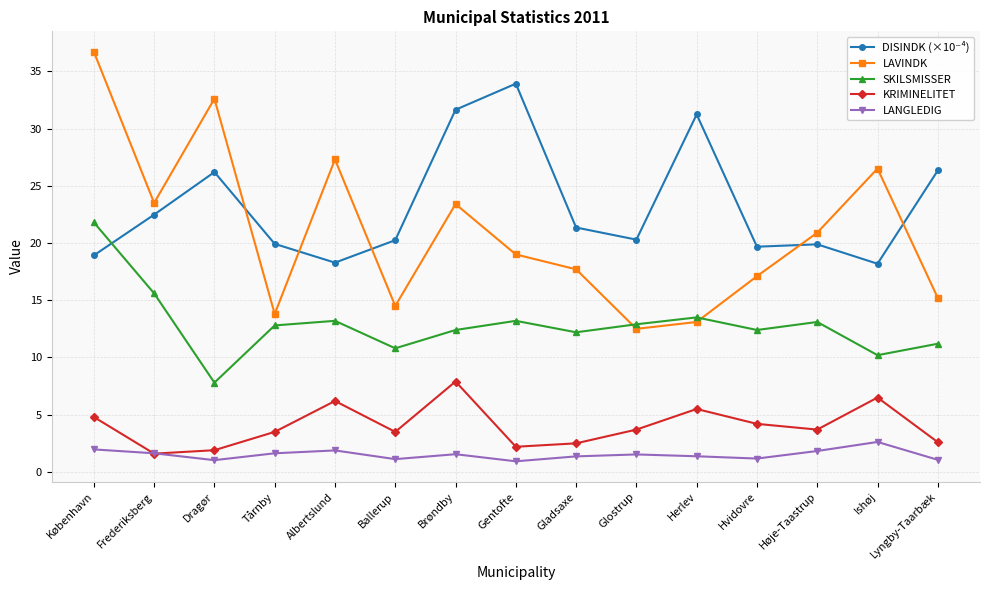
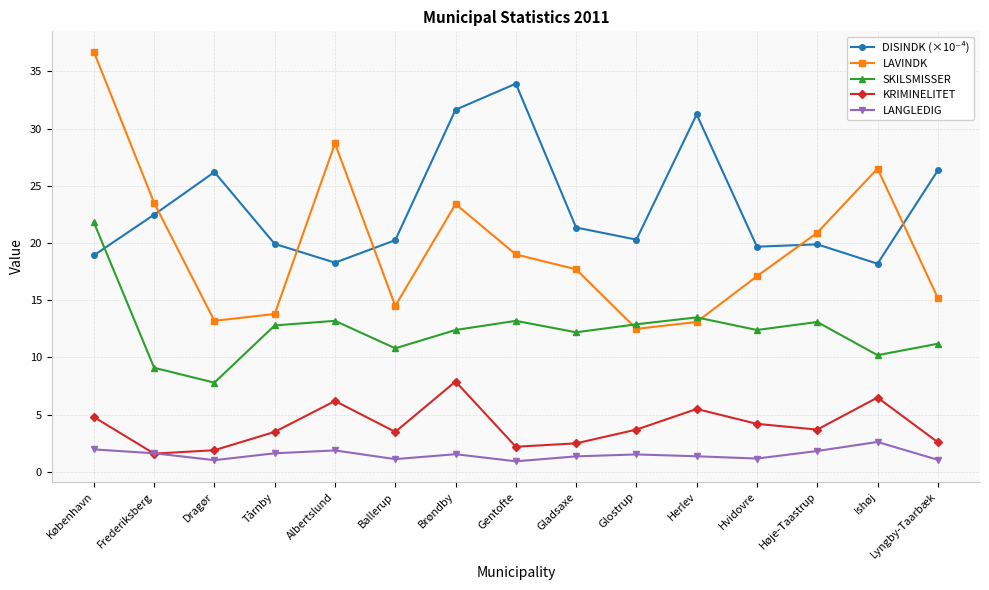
  {
    "DISINDK (×10⁻⁴)": {
      "København": 18.9,
      "Frederiksberg": 22.5,
      "Dragør": 26.2,
      "Tårnby": 19.9,
      "Albertslund": 18.3,
      "Ballerup": 20.2,
      "Brøndby": 31.6,
      "Gentofte": 33.9,
      "Gladsaxe": 21.4,
      "Glostrup": 20.3,
      "Herlev": 31.2,
      "Hvidovre": 19.7,
      "Høje-Taastrup": 19.9,
      "Ishøj": 18.2,
      "Lyngby-Taarbæk": 26.3
    },
    "LAVINDK": {
      "København": 36.7,
      "Frederiksberg": 23.5,
-     "Dragør": 32.6,
+     "Dragør": 13.2,
      "Tårnby": 13.8,
-     "Albertslund": 27.3,
+     "Albertslund": 28.7,
      "Ballerup": 14.5,
      "Brøndby": 23.4,
      "Gentofte": 19.0,
      "Gladsaxe": 17.7,
      "Glostrup": 12.5,
      "Herlev": 13.1,
      "Hvidovre": 17.1,
      "Høje-Taastrup": 20.9,
      "Ishøj": 26.5,
      "Lyngby-Taarbæk": 15.2
    },
    "SKILSMISSER": {
      "København": 21.8,
-     "Frederiksberg": 15.6,
+     "Frederiksberg": 9.1,
      "Dragør": 7.8,
      "Tårnby": 12.8,
      "Albertslund": 13.2,
      "Ballerup": 10.8,
      "Brøndby": 12.4,
      "Gentofte": 13.2,
      "Gladsaxe": 12.2,
      "Glostrup": 12.9,
      "Herlev": 13.5,
      "Hvidovre": 12.4,
      "Høje-Taastrup": 13.1,
      "Ishøj": 10.2,
      "Lyngby-Taarbæk": 11.2
    },
    "KRIMINELITET": {
      "København": 4.8,
      "Dragør": 1.9,
      "Tårnby": 3.5,
      "Albertslund": 6.2,
      "Ballerup": 3.5,
      "Brøndby": 7.9,
      "Gentofte": 2.2,
      "Gladsaxe": 2.5,
      "Glostrup": 3.7,
      "Herlev": 5.5,
      "Hvidovre": 4.2,
      "Høje-Taastrup": 3.7,
      "Ishøj": 6.5,
      "Lyngby-Taarbæk": 2.6
    },
    "LANGLEDIG": {
      "København": 2.0,
      "Dragør": 1.0,
      "Tårnby": 1.6,
      "Albertslund": 1.9,
      "Ballerup": 1.1,
      "Brøndby": 1.6,
      "Gentofte": 0.9,
      "Gladsaxe": 1.4,
      "Glostrup": 1.5,
      "Herlev": 1.4,
      "Hvidovre": 1.2,
      "Høje-Taastrup": 1.8,
      "Ishøj": 2.6,
      "Lyngby-Taarbæk": 1.1
    }
  }
